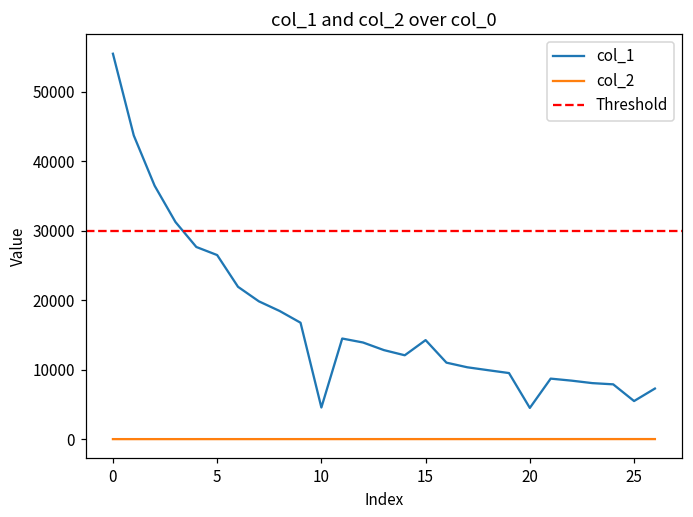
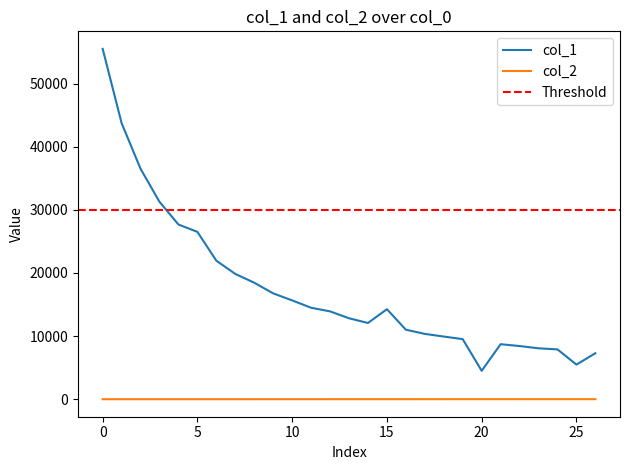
  {
    "col_1": {
      "0": 55000,
      "5": 27000,
-     "10": 5000,
+     "10": 16000,
      "15": 14000,
      "20": 4000,
      "25": 5000
    },
    "col_2": {
      "0": 0,
      "5": 0,
      "10": 0,
      "15": 0,
      "20": 0,
      "25": 0
    }
  }
